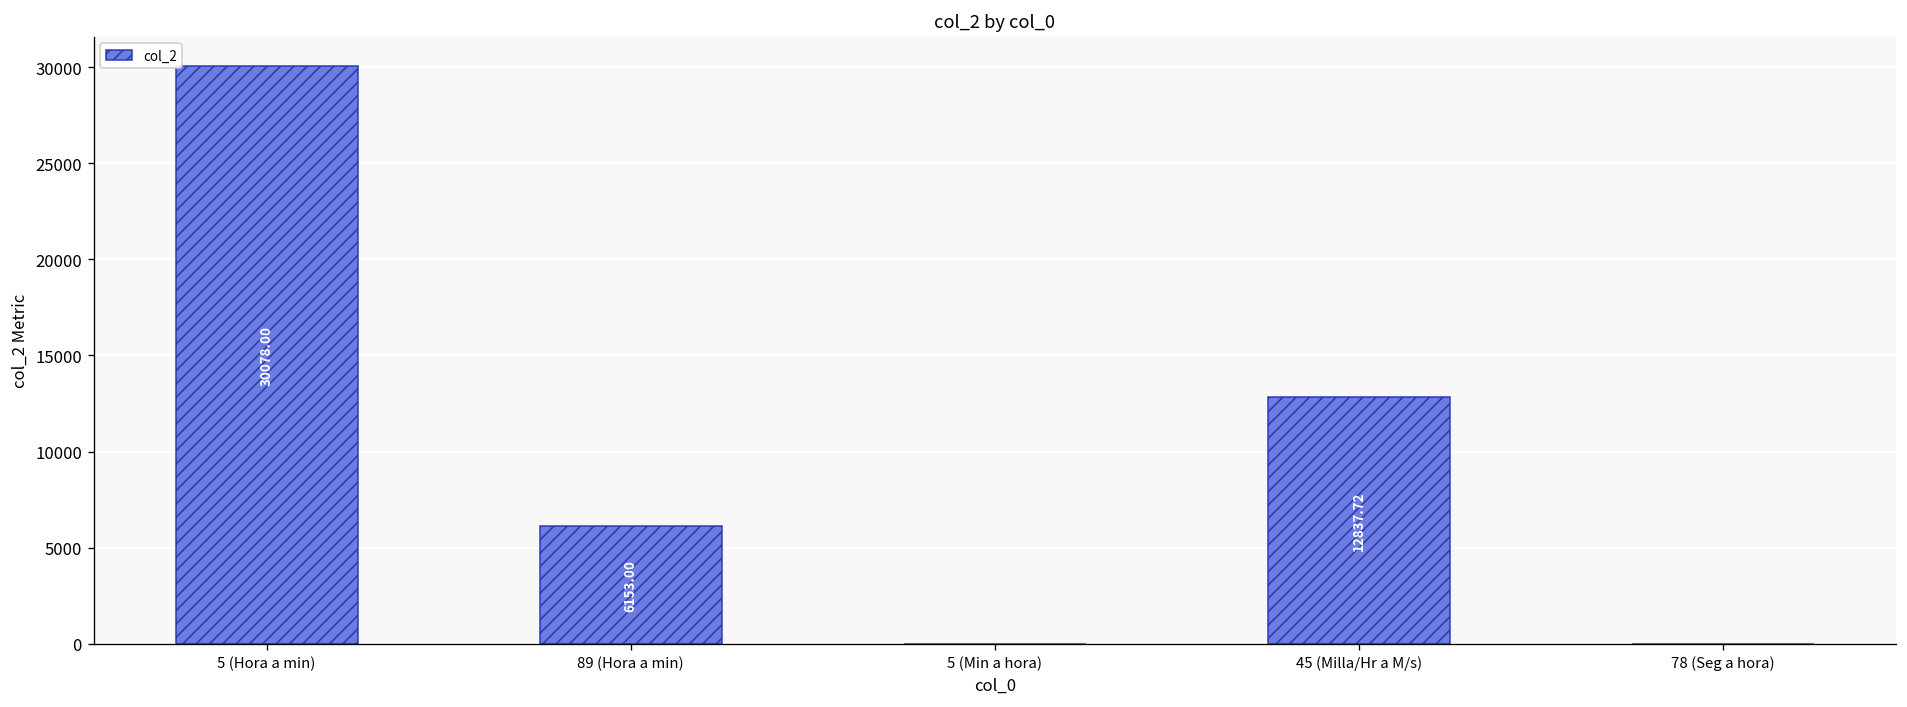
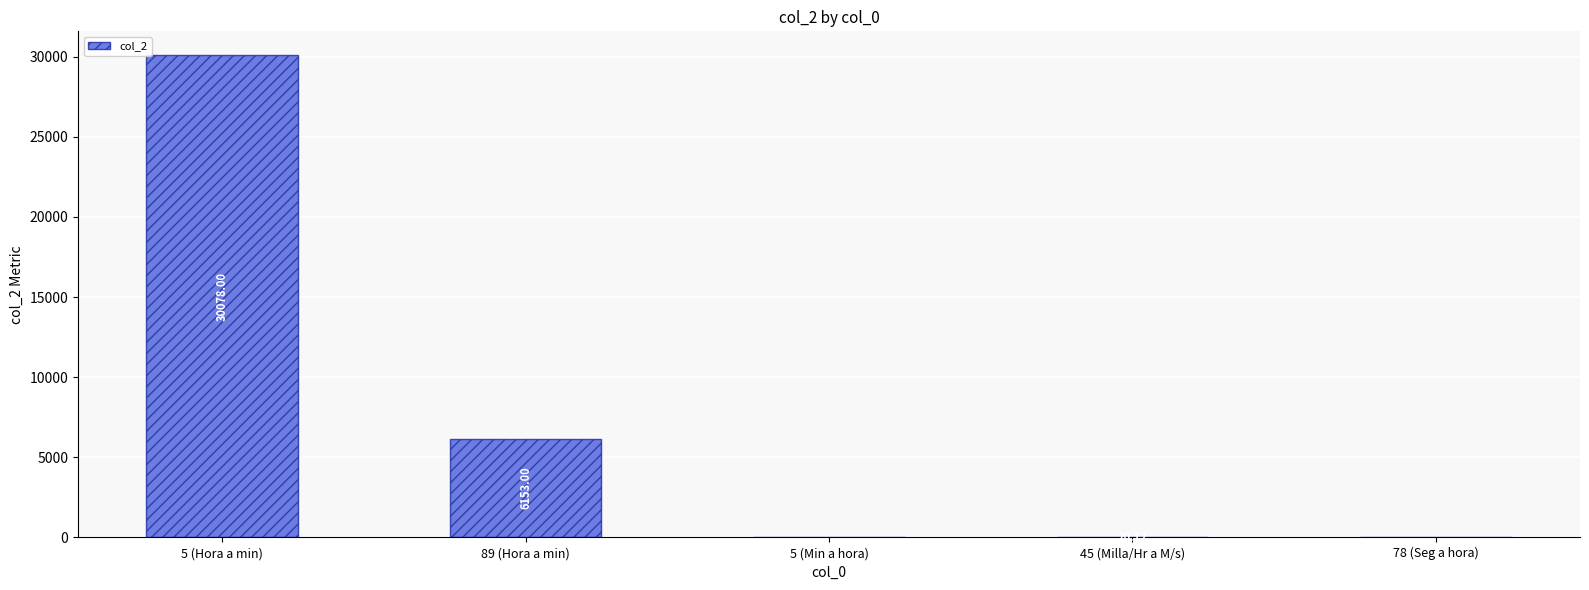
  {
-   "45 (Milla/Hr a M/s)": 12800
+   "45 (Milla/Hr a M/s)": 0
  }
